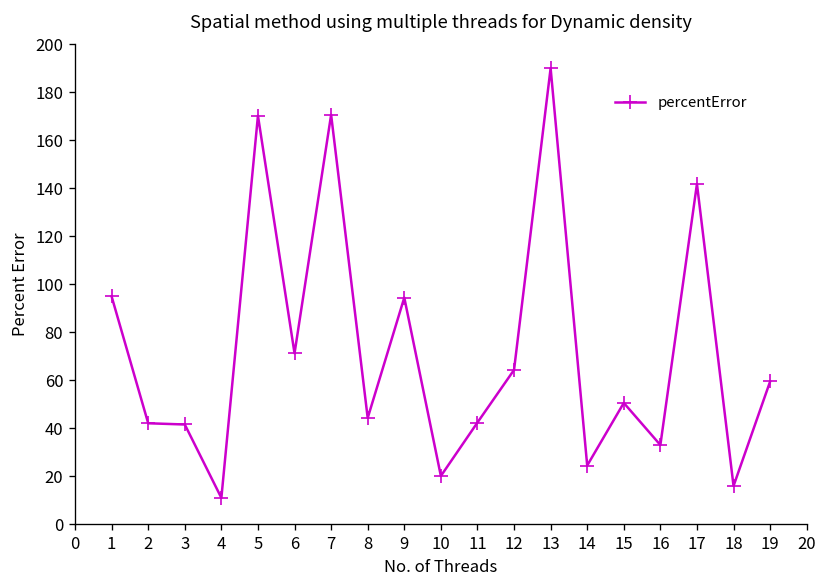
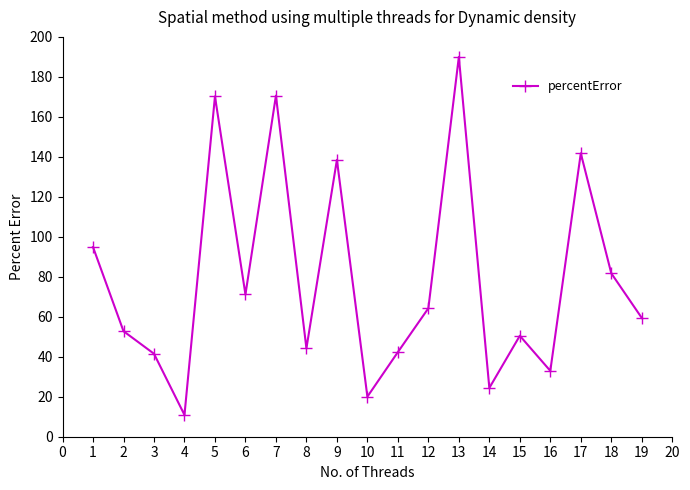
  {
    "1": 95,
-   "2": 42,
+   "2": 53,
    "3": 42,
    "4": 11,
    "5": 170,
    "6": 71,
    "7": 171,
    "8": 44,
-   "9": 94,
+   "9": 138,
    "10": 20,
    "11": 42,
    "12": 64,
    "13": 190,
    "14": 24,
    "15": 51,
    "16": 33,
    "17": 142,
-   "18": 16,
+   "18": 82,
    "19": 59
  }
